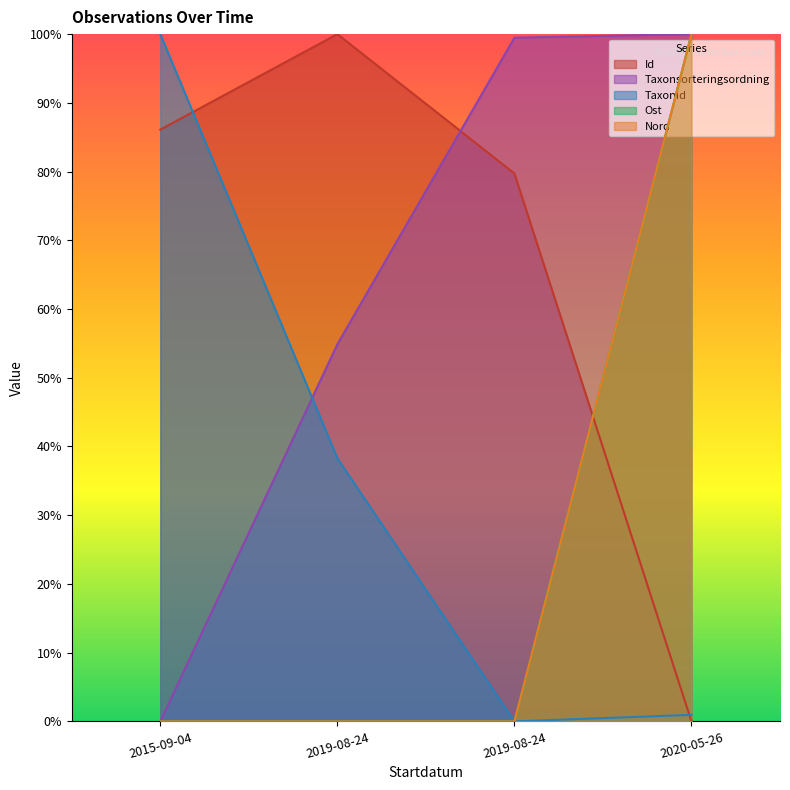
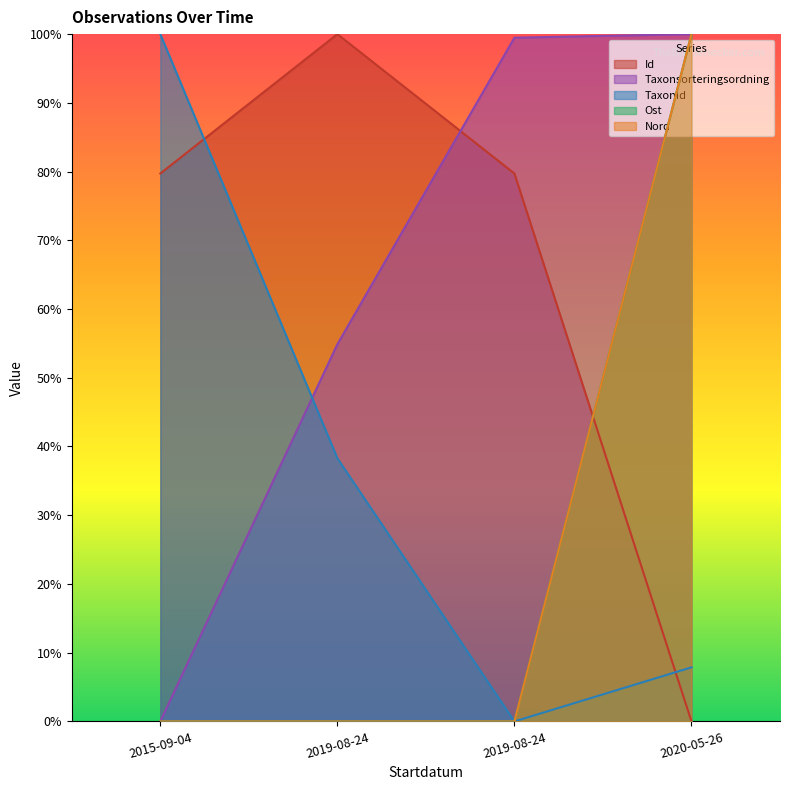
  {
    "Id": {
-     "2015-09-04": "86%",
+     "2015-09-04": "80%",
      "2020-05-26": "0%"
    },
    "TaxonId": {
      "2015-09-04": "100%",
-     "2020-05-26": "1%"
+     "2020-05-26": "8%"
    }
  }
